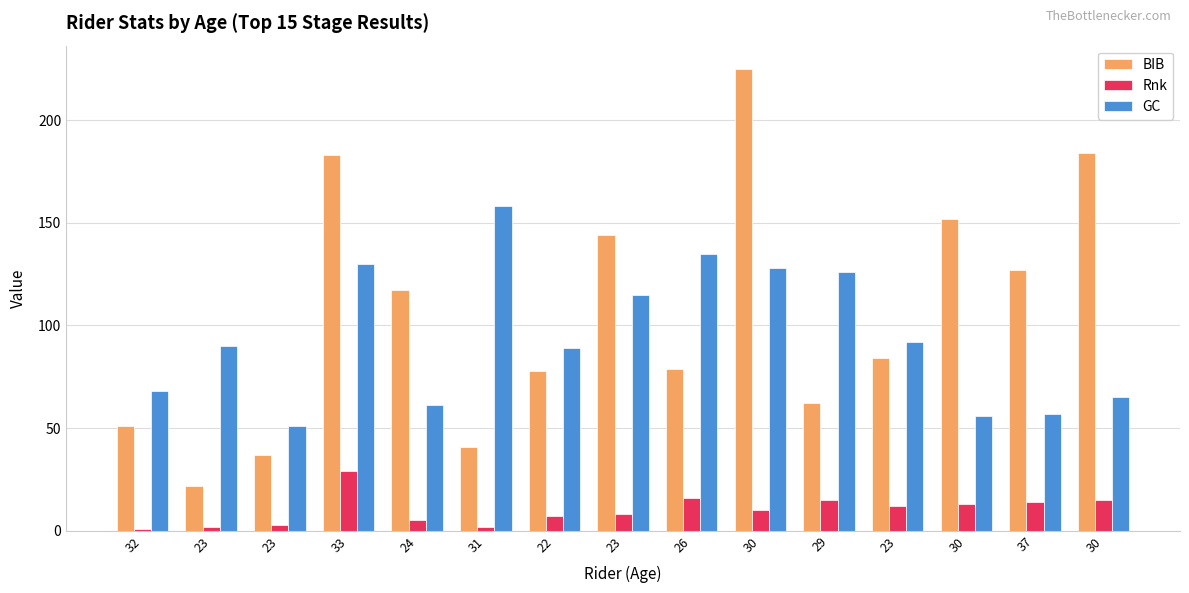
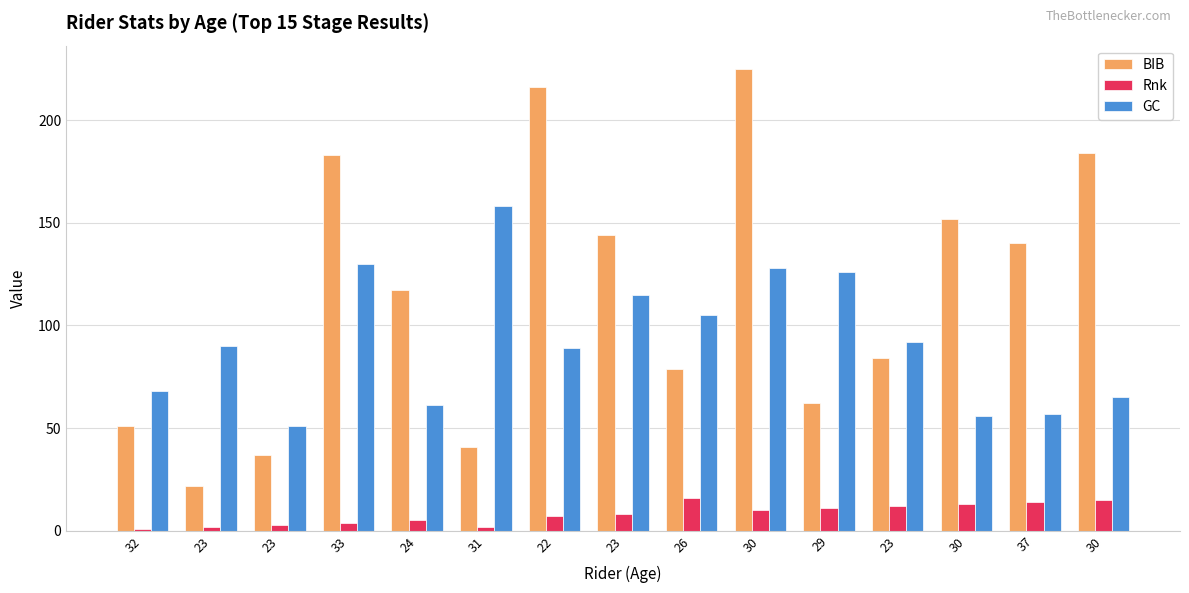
  {
    "BIB": {
      "32": 51,
      "33": 183,
      "24": 117,
      "31": 41,
-     "22": 78,
+     "22": 216,
      "26": 79,
      "29": 62,
-     "37": 127
+     "37": 140
    },
    "Rnk": {
-     "33": 29,
+     "33": 4,
      "24": 5,
      "31": 2,
      "22": 7,
      "26": 16,
-     "29": 15,
+     "29": 11,
      "37": 14
    },
    "GC": {
      "32": 68,
      "33": 130,
      "24": 61,
      "31": 158,
      "22": 89,
-     "26": 135,
+     "26": 105,
      "29": 126,
      "37": 57
    }
  }
